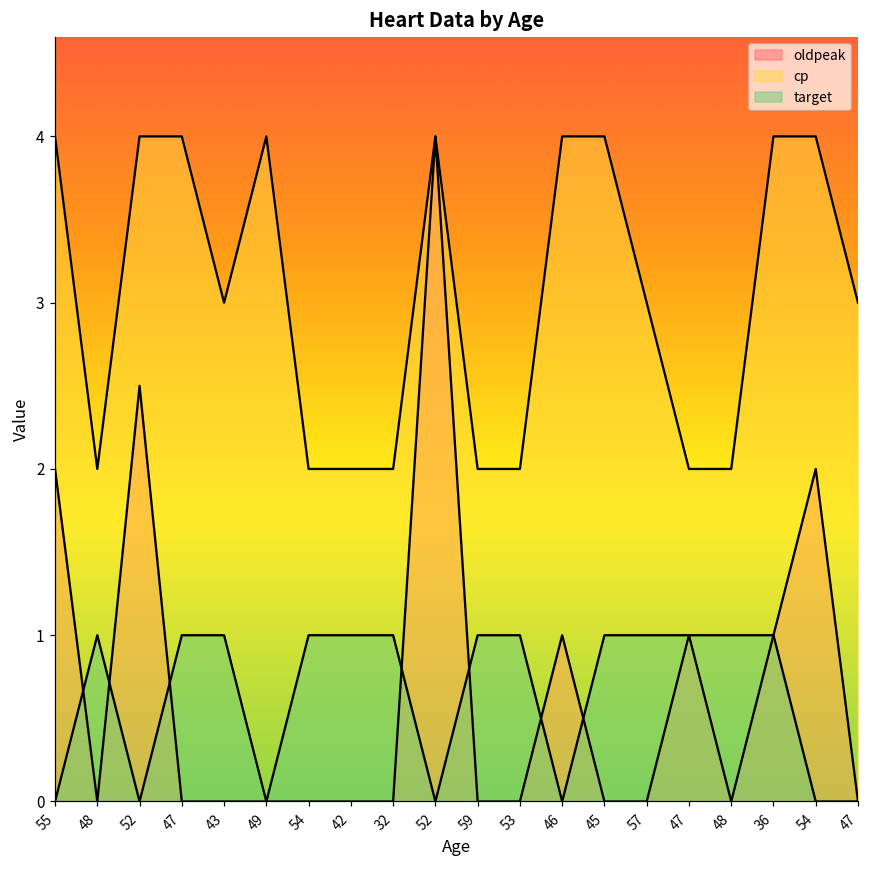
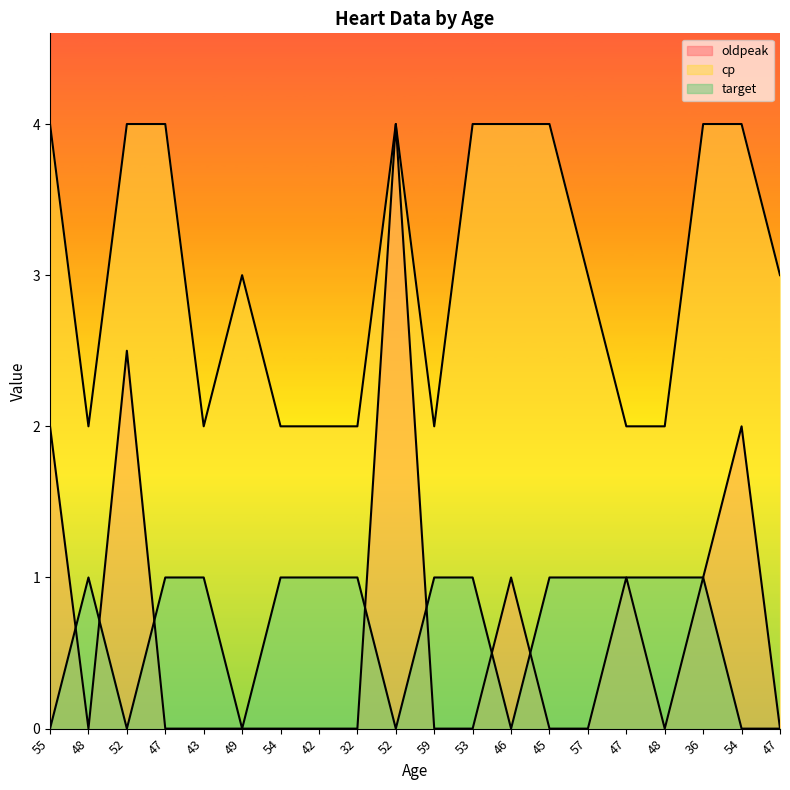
  {
    "oldpeak": {
      "55": 2,
      "43": 0,
      "42": 0,
      "32": 0,
      "59": 0,
      "53": 0,
      "46": 1,
      "45": 0,
      "57": 0
    },
    "cp": {
      "55": 4,
-     "43": 3,
-     "49": 4,
+     "43": 2,
+     "49": 3,
      "42": 2,
      "32": 2,
      "59": 2,
-     "53": 2,
+     "53": 4,
      "46": 4,
      "45": 4,
      "57": 3,
      "36": 4
    },
    "target": {
      "55": 0,
      "43": 1,
      "42": 1,
      "32": 1,
      "59": 1,
      "53": 1,
      "46": 0,
      "45": 1,
      "57": 1
    }
  }
